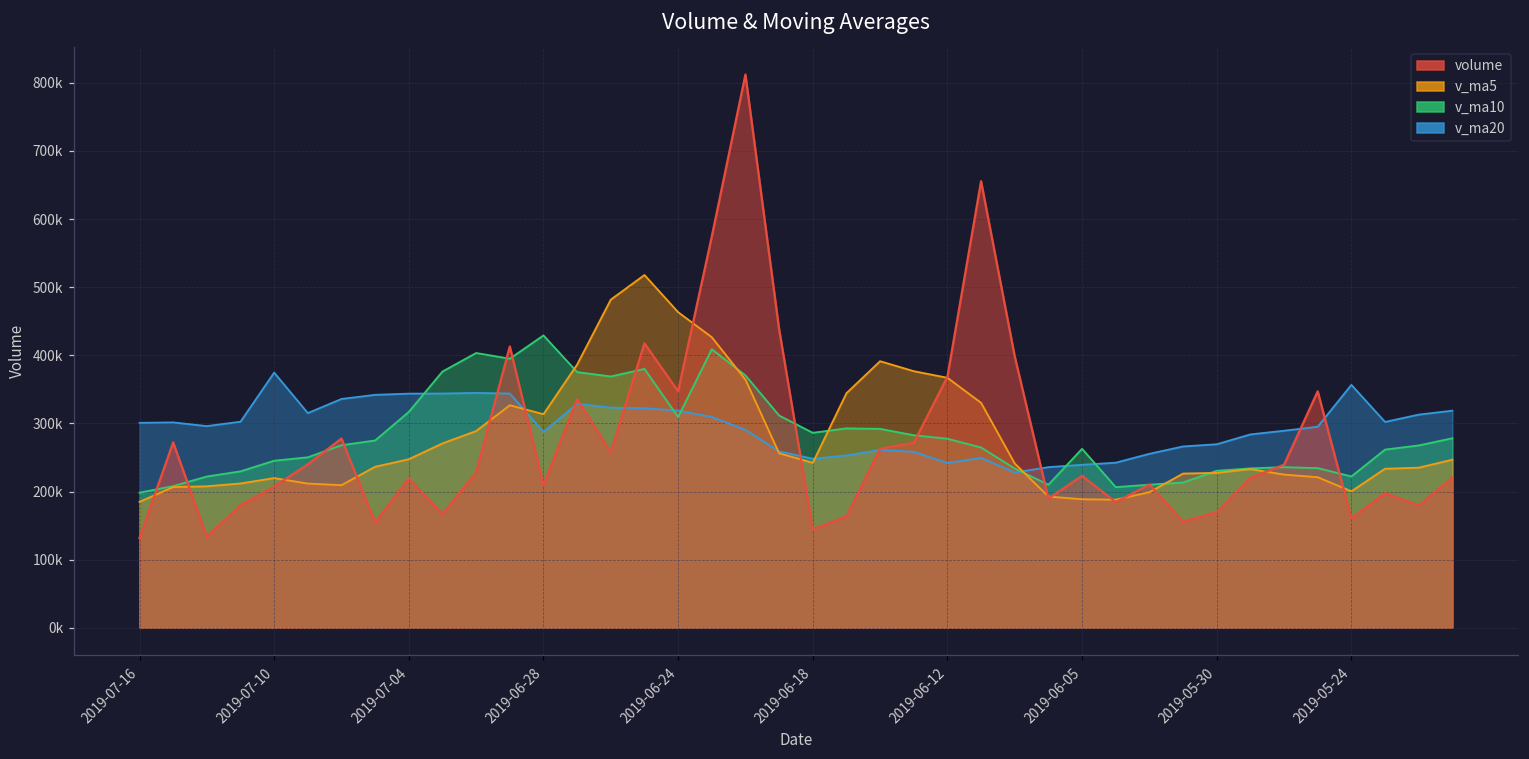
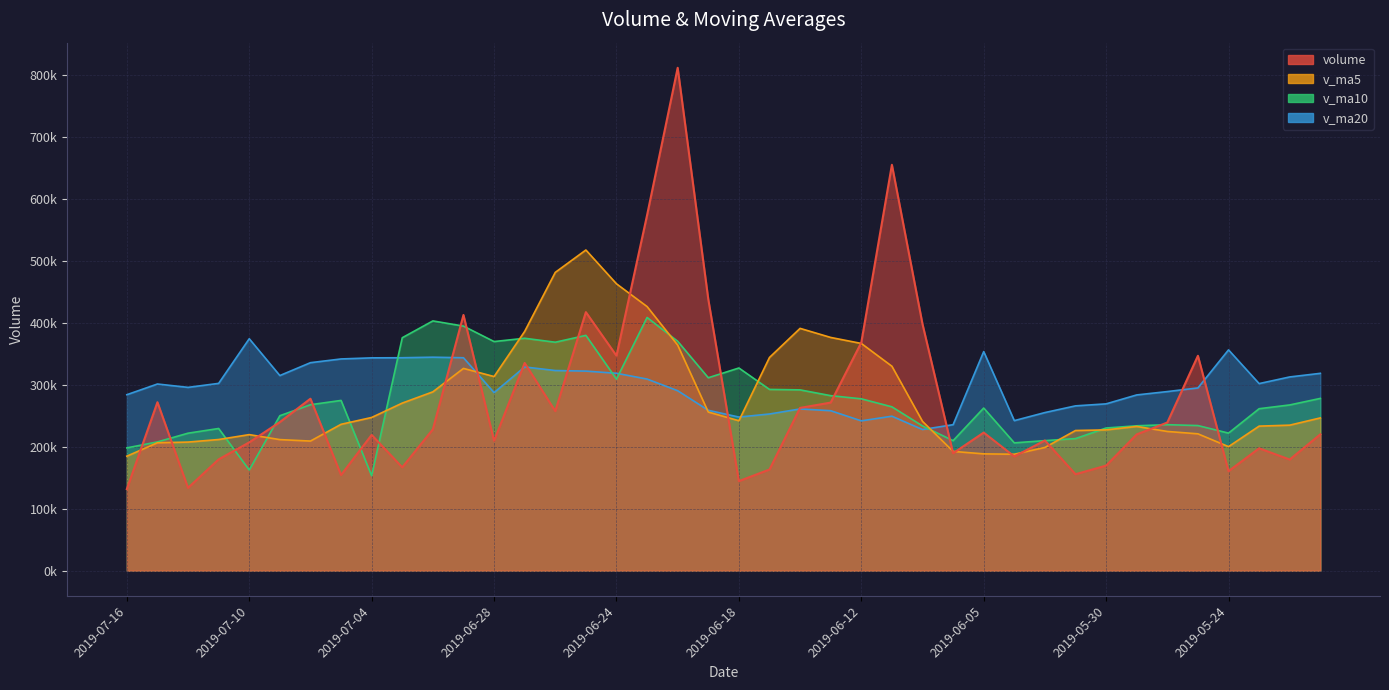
  {
    "v_ma20": {
-     "2019-07-16": 300000,
+     "2019-07-16": 280000,
      "2019-07-10": 370000,
      "2019-07-04": 340000,
      "2019-06-28": 290000,
      "2019-06-24": 320000,
      "2019-06-18": 250000,
      "2019-06-12": 240000,
-     "2019-06-05": 240000,
+     "2019-06-05": 350000,
      "2019-05-30": 270000,
      "2019-05-24": 360000
    },
    "v_ma10": {
      "2019-07-16": 200000,
-     "2019-07-10": 250000,
-     "2019-07-04": 320000,
-     "2019-06-28": 430000,
+     "2019-07-10": 160000,
+     "2019-07-04": 150000,
+     "2019-06-28": 370000,
      "2019-06-24": 310000,
-     "2019-06-18": 290000,
+     "2019-06-18": 330000,
      "2019-06-12": 280000,
      "2019-06-05": 260000,
      "2019-05-24": 220000
    }
  }
